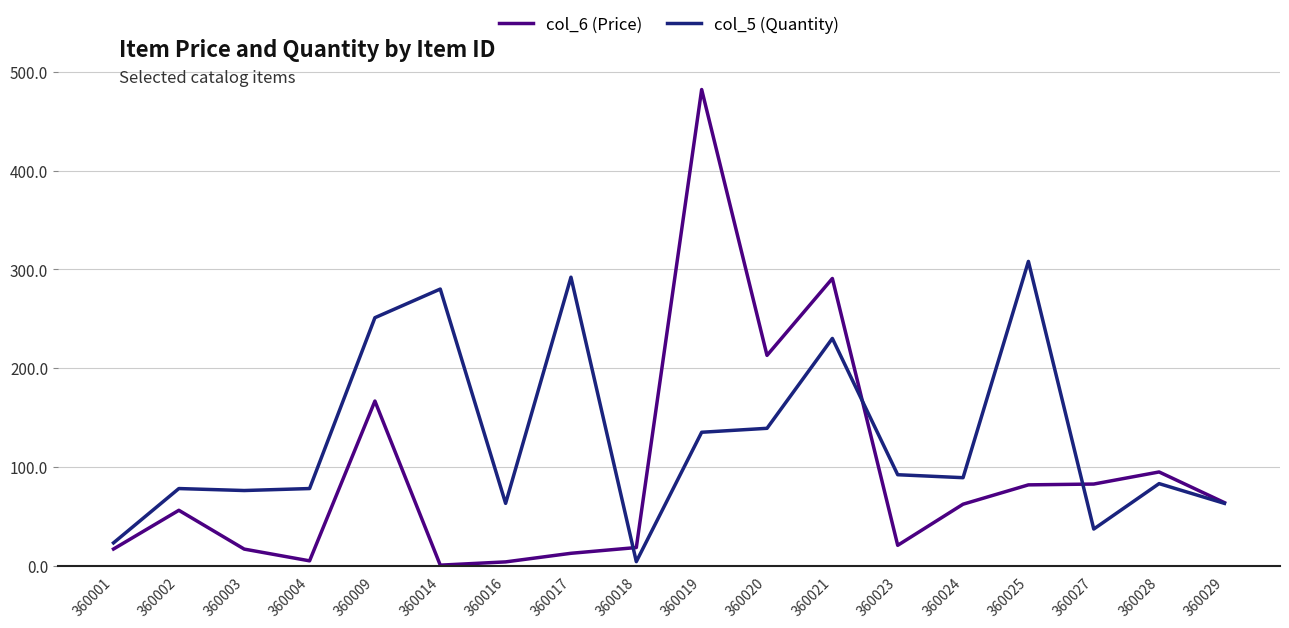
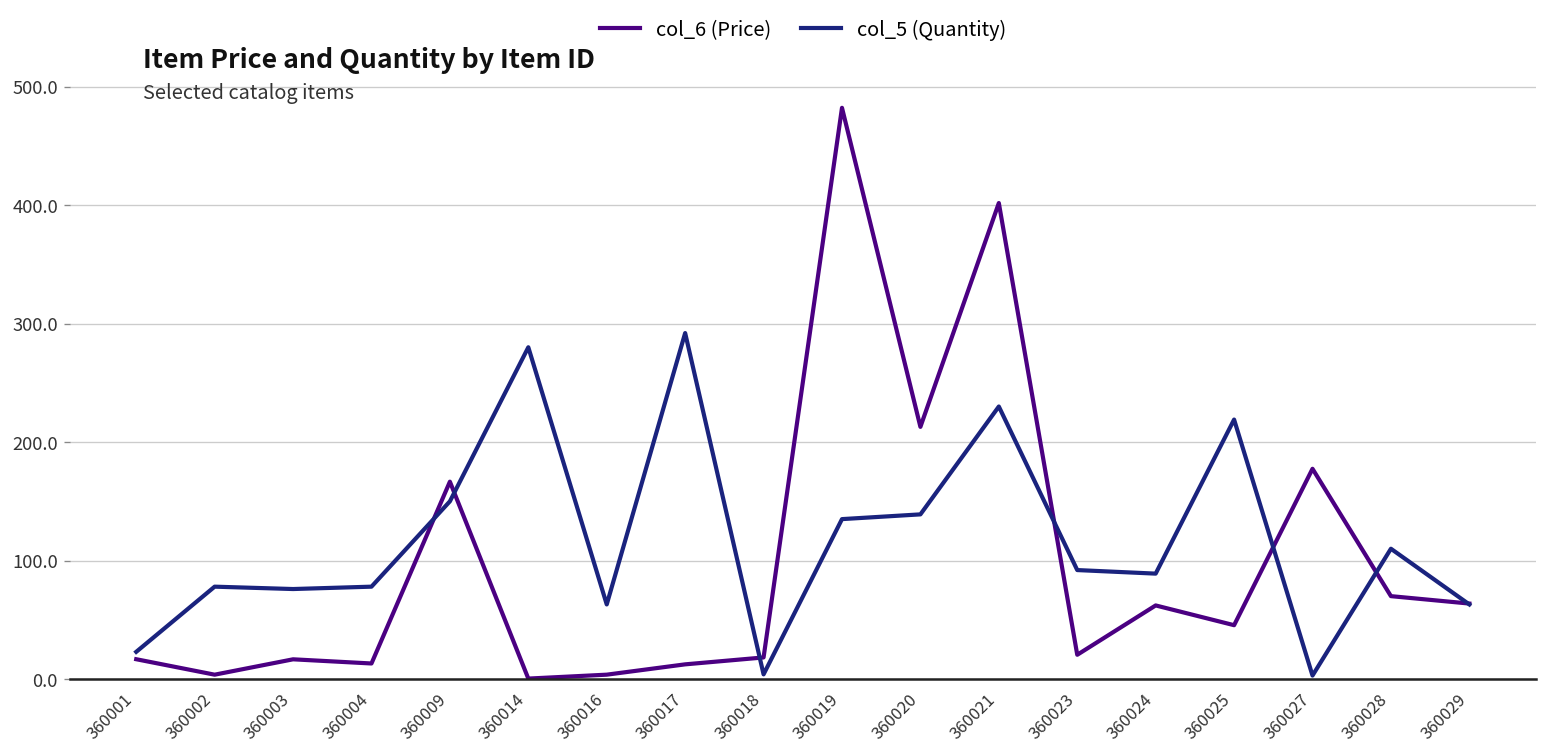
  {
    "col_6 (Price)": {
      "360001": 20,
-     "360002": 60,
+     "360002": 0,
      "360003": 20,
-     "360004": 0,
+     "360004": 10,
      "360009": 170,
      "360014": 0,
      "360016": 0,
      "360017": 10,
      "360018": 20,
      "360019": 480,
      "360020": 210,
-     "360021": 290,
+     "360021": 400,
      "360023": 20,
      "360024": 60,
-     "360025": 80,
-     "360027": 80,
-     "360028": 90
+     "360025": 50,
+     "360027": 180,
+     "360028": 70
    },
    "col_5 (Quantity)": {
      "360001": 20,
      "360002": 80,
      "360003": 80,
      "360004": 80,
-     "360009": 250,
+     "360009": 150,
      "360014": 280,
      "360016": 60,
      "360017": 290,
      "360018": 0,
      "360019": 140,
      "360020": 140,
      "360021": 230,
      "360023": 90,
      "360024": 90,
-     "360025": 310,
-     "360027": 40,
-     "360028": 80
+     "360025": 220,
+     "360027": 0,
+     "360028": 110
    }
  }
